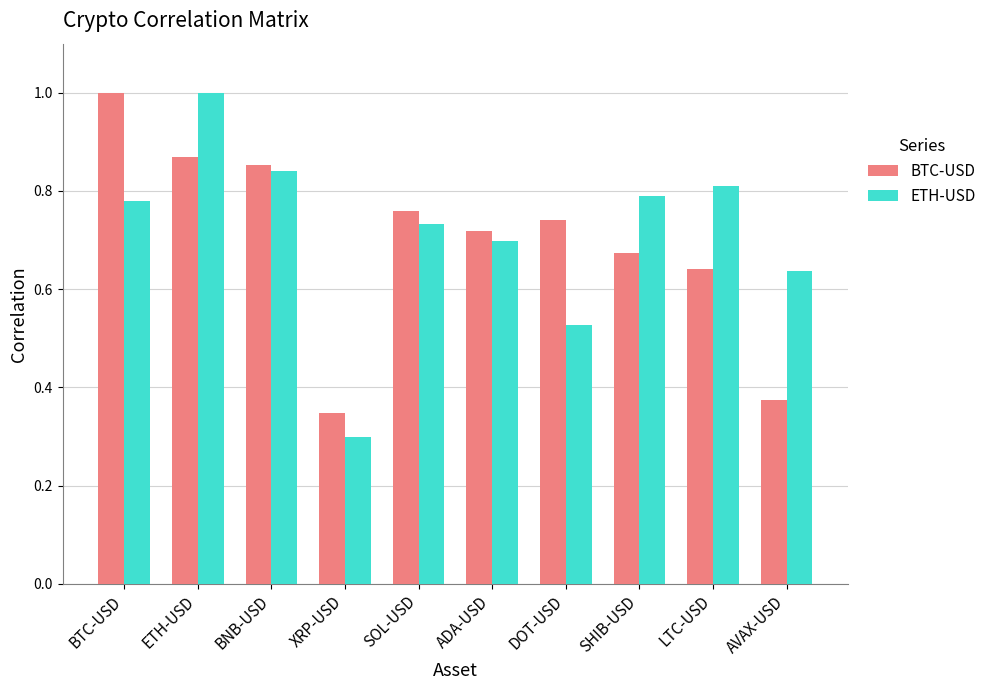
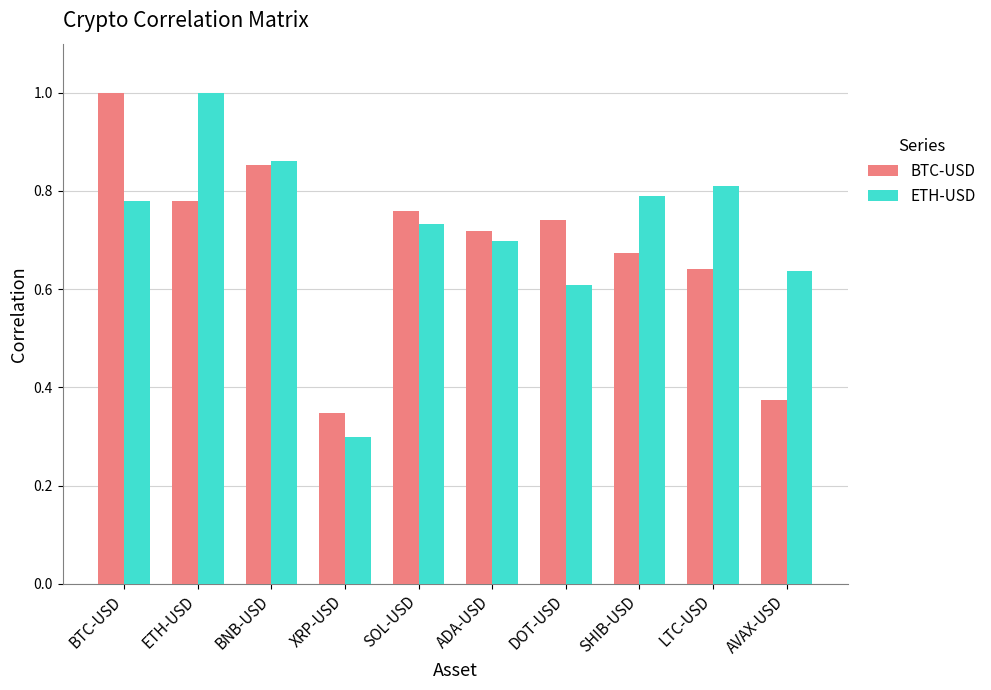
  {
    "BTC-USD": {
      "BTC-USD": 1.00,
-     "ETH-USD": 0.87,
+     "ETH-USD": 0.78,
      "BNB-USD": 0.85,
      "XRP-USD": 0.35,
      "SOL-USD": 0.76,
      "ADA-USD": 0.72,
      "DOT-USD": 0.74,
      "SHIB-USD": 0.67,
      "LTC-USD": 0.64,
      "AVAX-USD": 0.37
    },
    "ETH-USD": {
      "BTC-USD": 0.78,
      "ETH-USD": 1.00,
-     "BNB-USD": 0.84,
+     "BNB-USD": 0.86,
      "XRP-USD": 0.30,
      "SOL-USD": 0.73,
      "ADA-USD": 0.70,
-     "DOT-USD": 0.53,
+     "DOT-USD": 0.61,
      "SHIB-USD": 0.79,
      "LTC-USD": 0.81,
      "AVAX-USD": 0.64
    }
  }
